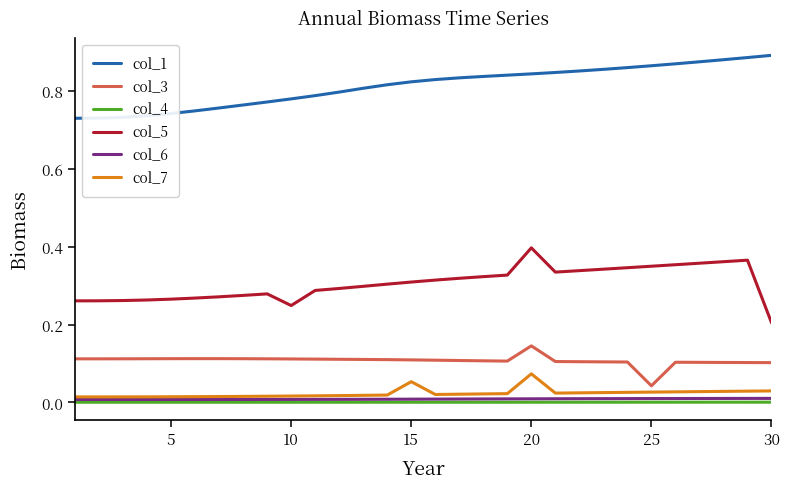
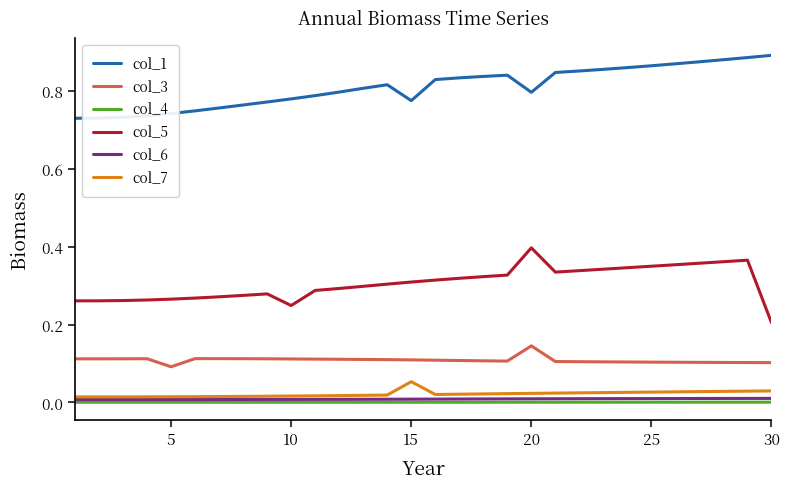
  {
    "col_1": {
      "10": 0.78,
-     "15": 0.82,
-     "20": 0.84,
+     "15": 0.78,
+     "20": 0.80,
      "25": 0.86,
      "30": 0.89
    },
    "col_3": {
-     "5": 0.11,
+     "5": 0.09,
      "10": 0.11,
      "15": 0.11,
      "20": 0.15,
-     "25": 0.04,
+     "25": 0.10,
      "30": 0.10
    },
    "col_4": {
      "5": 0.00,
      "10": 0.00,
      "15": 0.00,
      "20": 0.00,
      "25": 0.00,
      "30": 0.00
    },
    "col_5": {
      "5": 0.27,
      "10": 0.25,
      "15": 0.31,
      "20": 0.40,
      "25": 0.35,
      "30": 0.20
    },
    "col_6": {
      "5": 0.01,
      "10": 0.01,
      "15": 0.01,
      "20": 0.01,
      "25": 0.01,
      "30": 0.01
    },
    "col_7": {
      "5": 0.01,
      "10": 0.02,
      "15": 0.05,
-     "20": 0.07,
+     "20": 0.02,
      "25": 0.03,
      "30": 0.03
    }
  }
